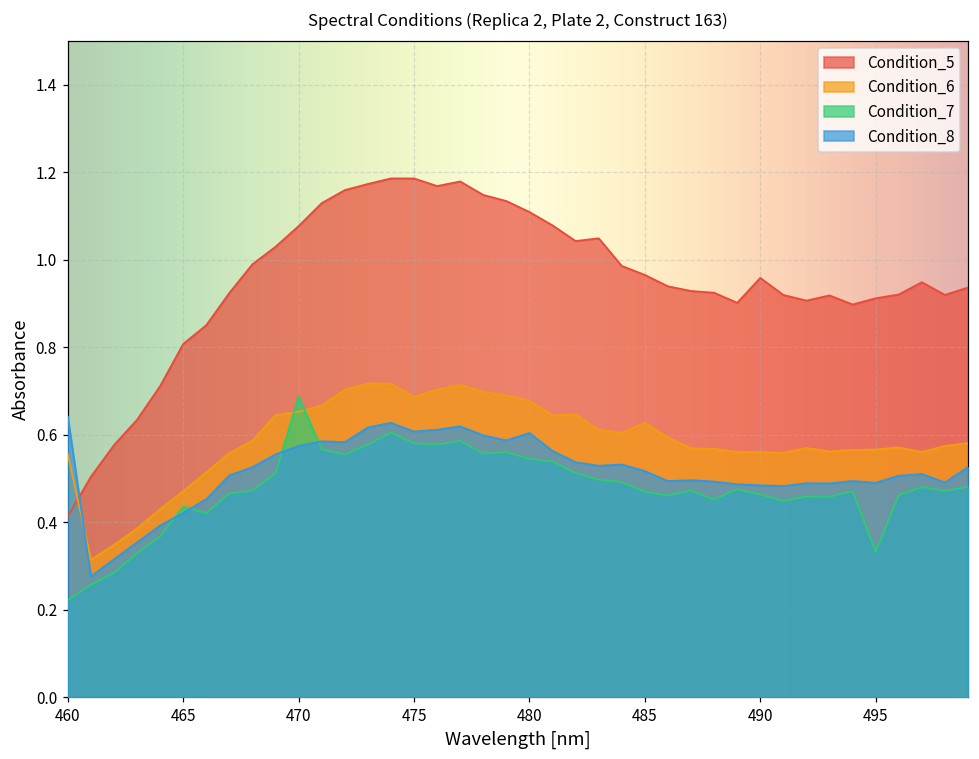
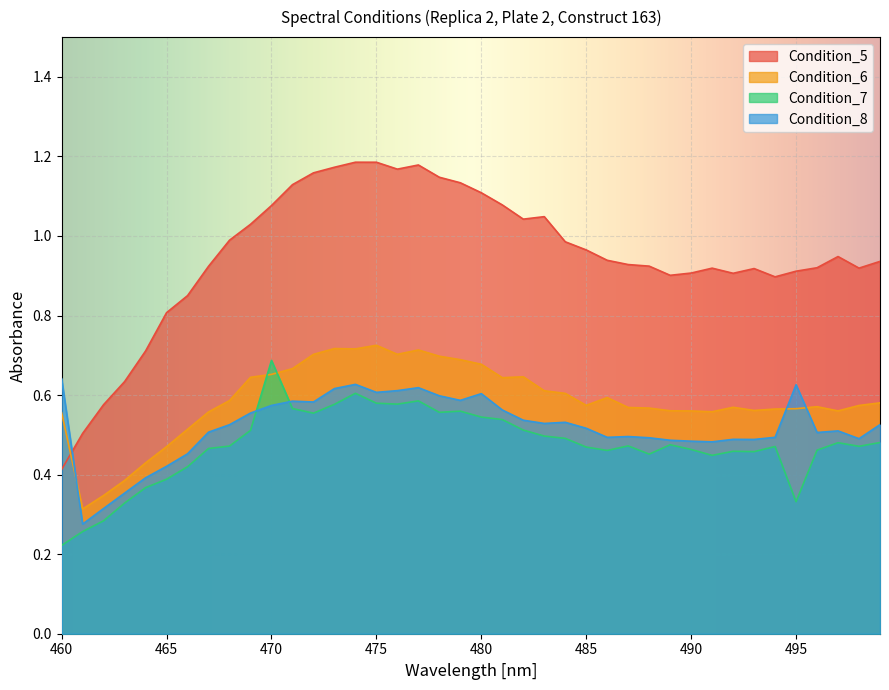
  {
    "Condition_5": {
      "460": 0.41,
      "465": 0.81,
      "470": 1.08,
      "475": 1.19,
      "480": 1.11,
      "485": 0.96,
-     "490": 0.96,
+     "490": 0.91,
      "495": 0.91
    },
    "Condition_6": {
      "460": 0.56,
      "465": 0.47,
      "470": 0.65,
-     "475": 0.69,
+     "475": 0.73,
      "480": 0.68,
-     "485": 0.63,
+     "485": 0.57,
      "490": 0.56,
      "495": 0.57
    },
    "Condition_7": {
      "460": 0.22,
-     "465": 0.44,
+     "465": 0.39,
      "470": 0.69,
      "475": 0.58,
      "480": 0.54,
      "485": 0.47,
      "490": 0.46,
      "495": 0.33
    },
    "Condition_8": {
      "460": 0.64,
      "465": 0.42,
      "470": 0.57,
      "475": 0.61,
      "480": 0.60,
      "485": 0.52,
      "490": 0.48,
-     "495": 0.49
+     "495": 0.63
    }
  }
